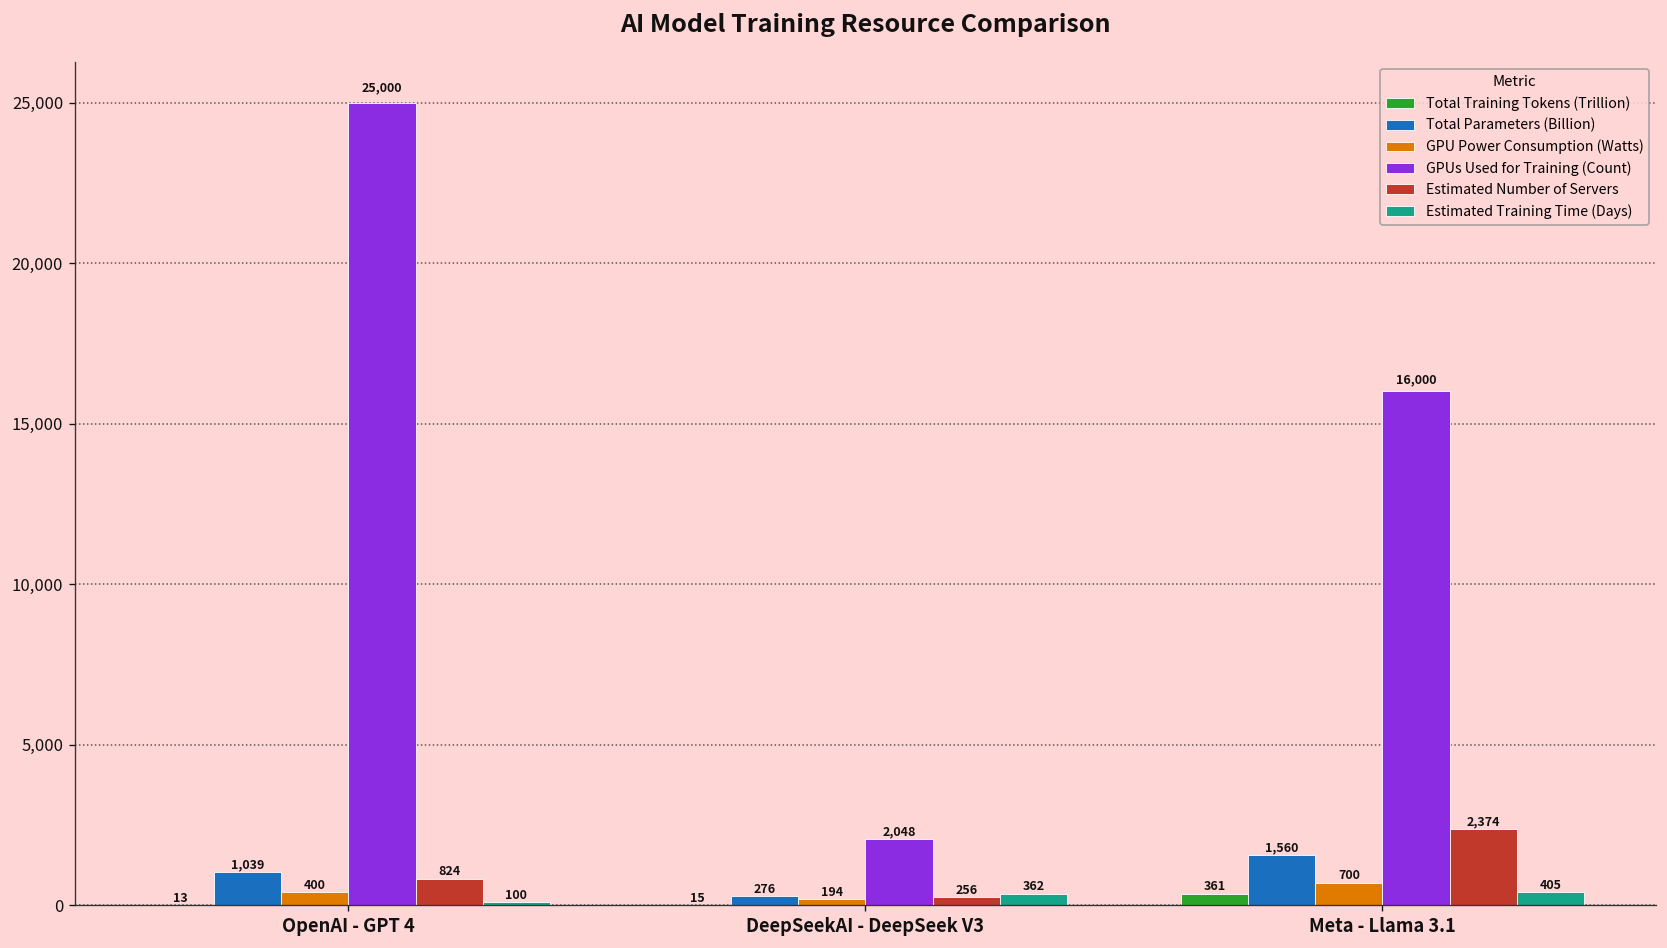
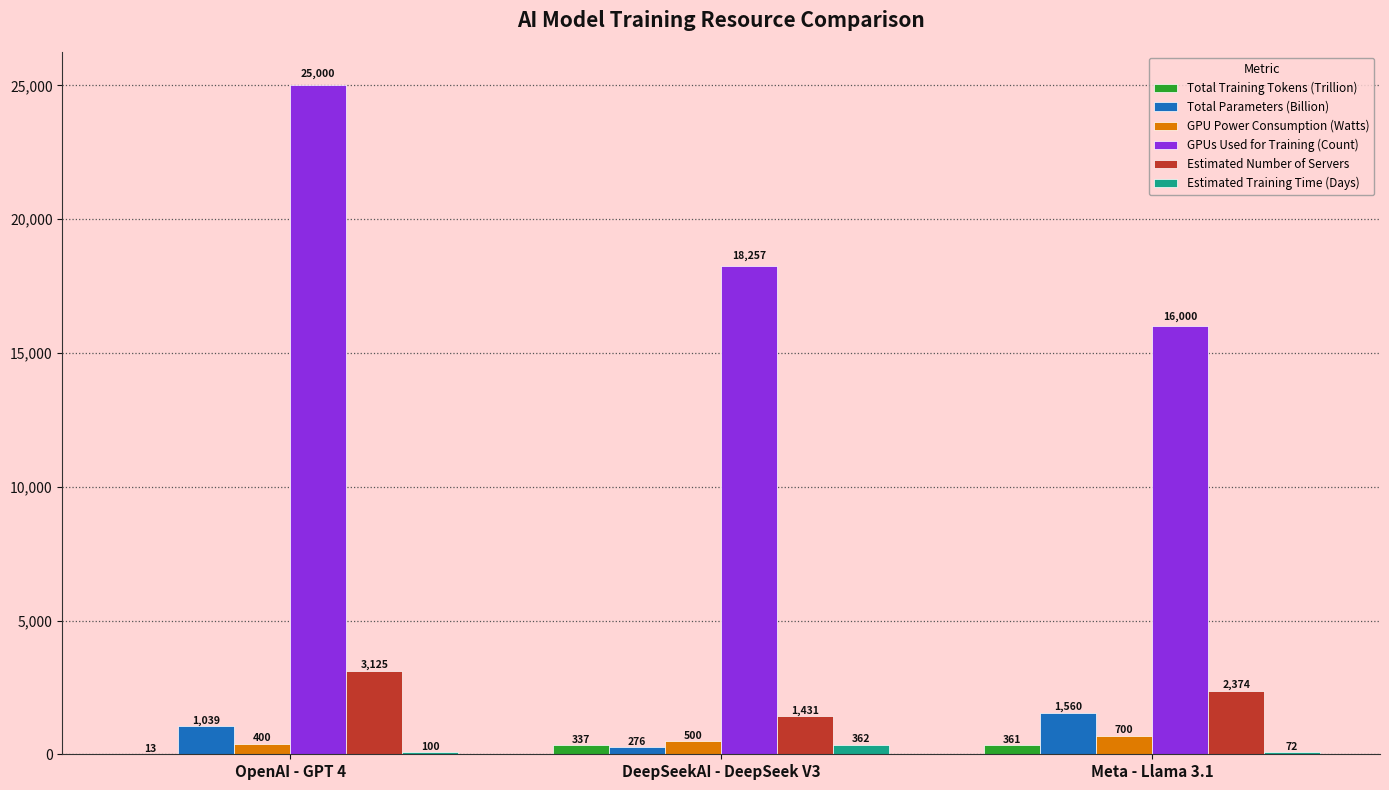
  {
    "Total Training Tokens (Trillion)": {
      "OpenAI - GPT 4": "13",
-     "DeepSeekAI - DeepSeek V3": "15",
+     "DeepSeekAI - DeepSeek V3": "337",
      "Meta - Llama 3.1": "361"
    },
    "Total Parameters (Billion)": {
      "OpenAI - GPT 4": "1,039",
      "DeepSeekAI - DeepSeek V3": "276",
      "Meta - Llama 3.1": "1,560"
    },
    "GPU Power Consumption (Watts)": {
      "OpenAI - GPT 4": "400",
-     "DeepSeekAI - DeepSeek V3": "194",
+     "DeepSeekAI - DeepSeek V3": "500",
      "Meta - Llama 3.1": "700"
    },
    "GPUs Used for Training (Count)": {
      "OpenAI - GPT 4": "25,000",
-     "DeepSeekAI - DeepSeek V3": "2,048",
+     "DeepSeekAI - DeepSeek V3": "18,257",
      "Meta - Llama 3.1": "16,000"
    },
    "Estimated Number of Servers": {
-     "OpenAI - GPT 4": "824",
-     "DeepSeekAI - DeepSeek V3": "256",
+     "OpenAI - GPT 4": "3,125",
+     "DeepSeekAI - DeepSeek V3": "1,431",
      "Meta - Llama 3.1": "2,374"
    },
    "Estimated Training Time (Days)": {
      "OpenAI - GPT 4": "100",
      "DeepSeekAI - DeepSeek V3": "362",
-     "Meta - Llama 3.1": "405"
+     "Meta - Llama 3.1": "72"
    }
  }
